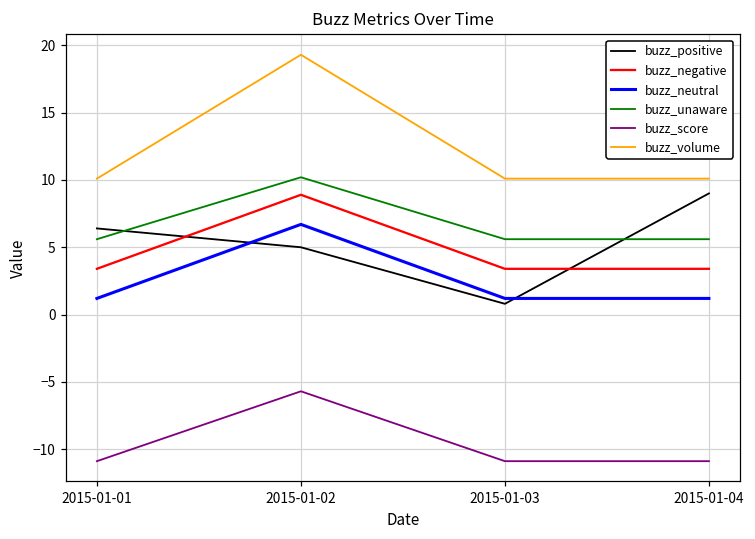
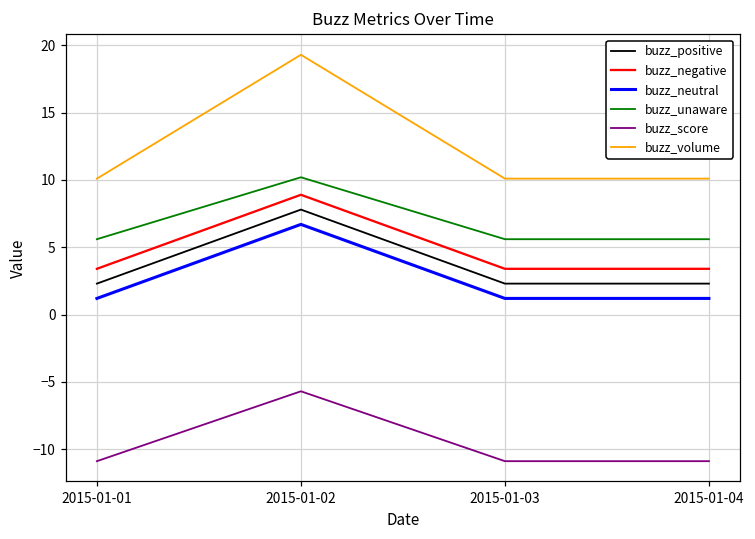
  {
    "buzz_positive": {
-     "2015-01-01": 6.4,
-     "2015-01-02": 5.0,
-     "2015-01-03": 0.8,
-     "2015-01-04": 9.0
+     "2015-01-01": 2.3,
+     "2015-01-02": 7.8,
+     "2015-01-03": 2.3,
+     "2015-01-04": 2.3
    },
    "buzz_negative": {
      "2015-01-01": 3.4,
      "2015-01-02": 8.9,
      "2015-01-03": 3.4,
      "2015-01-04": 3.4
    },
    "buzz_neutral": {
      "2015-01-01": 1.2,
      "2015-01-02": 6.7,
      "2015-01-03": 1.2,
      "2015-01-04": 1.2
    },
    "buzz_unaware": {
      "2015-01-01": 5.6,
      "2015-01-02": 10.2,
      "2015-01-03": 5.6,
      "2015-01-04": 5.6
    },
    "buzz_score": {
      "2015-01-01": -10.9,
      "2015-01-02": -5.7,
      "2015-01-03": -10.9,
      "2015-01-04": -10.9
    },
    "buzz_volume": {
      "2015-01-01": 10.1,
      "2015-01-02": 19.3,
      "2015-01-03": 10.1,
      "2015-01-04": 10.1
    }
  }
